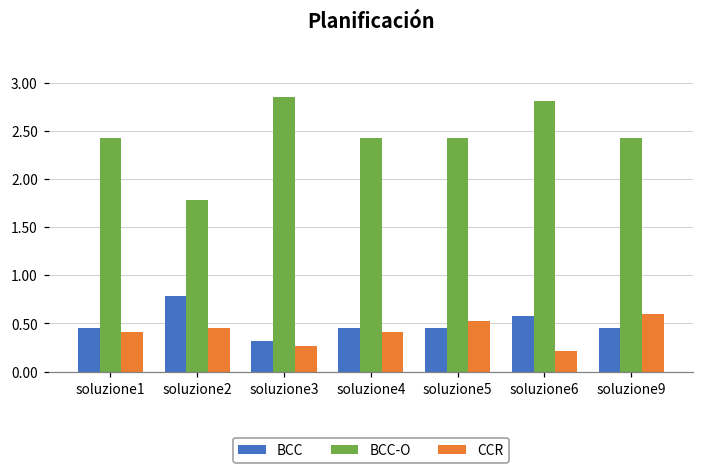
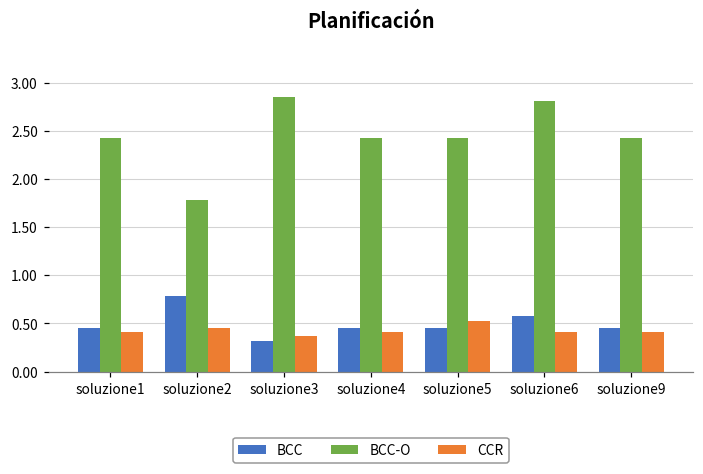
  {
    "BCC": {
      "soluzione1": 0.4,
      "soluzione2": 0.8,
      "soluzione3": 0.3,
      "soluzione4": 0.4,
      "soluzione5": 0.4,
      "soluzione6": 0.6,
      "soluzione9": 0.4
    },
    "BCC-O": {
      "soluzione1": 2.4,
      "soluzione2": 1.8,
      "soluzione3": 2.9,
      "soluzione4": 2.4,
      "soluzione5": 2.4,
      "soluzione6": 2.8,
      "soluzione9": 2.4
    },
    "CCR": {
      "soluzione1": 0.4,
      "soluzione2": 0.5,
-     "soluzione3": 0.3,
+     "soluzione3": 0.4,
      "soluzione4": 0.4,
      "soluzione5": 0.5,
-     "soluzione6": 0.2,
-     "soluzione9": 0.6
+     "soluzione6": 0.4,
+     "soluzione9": 0.4
    }
  }
